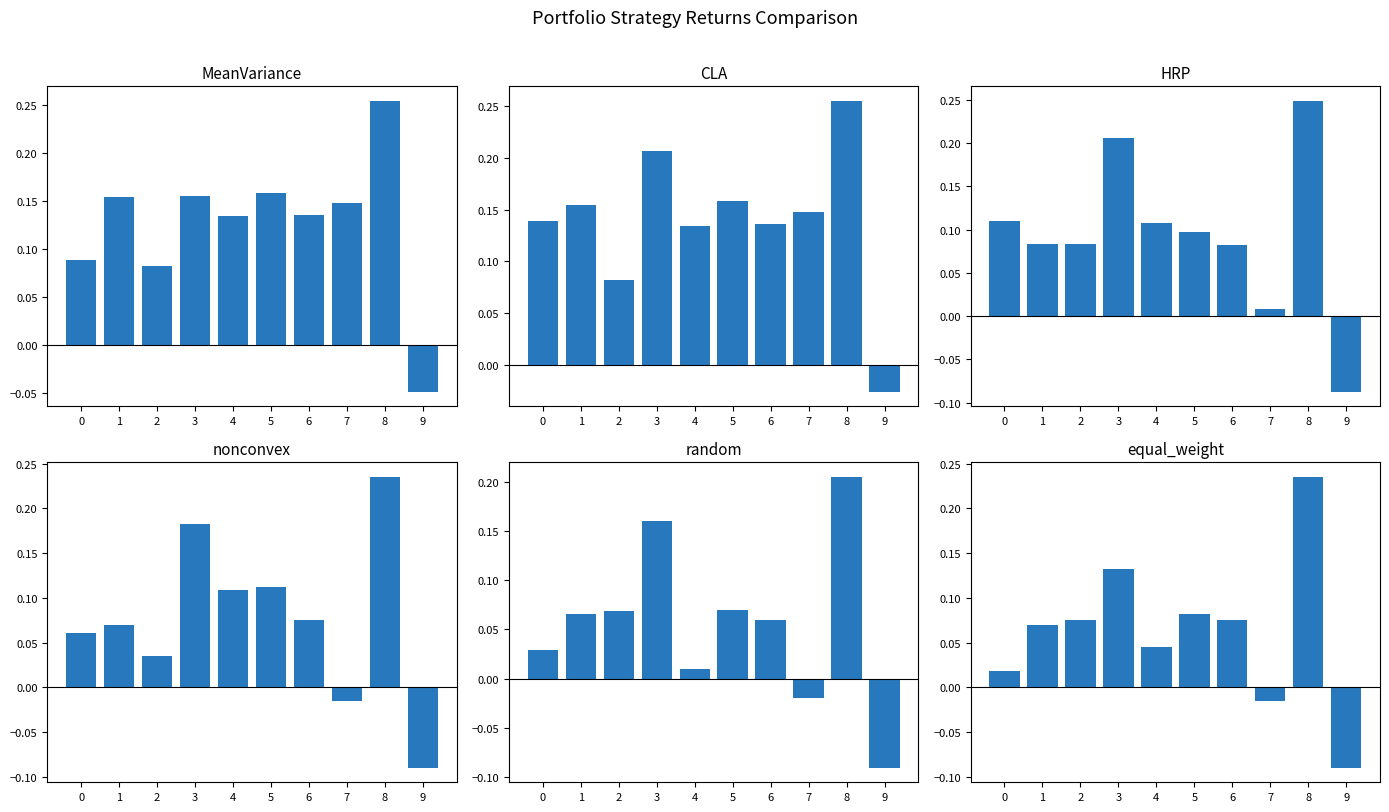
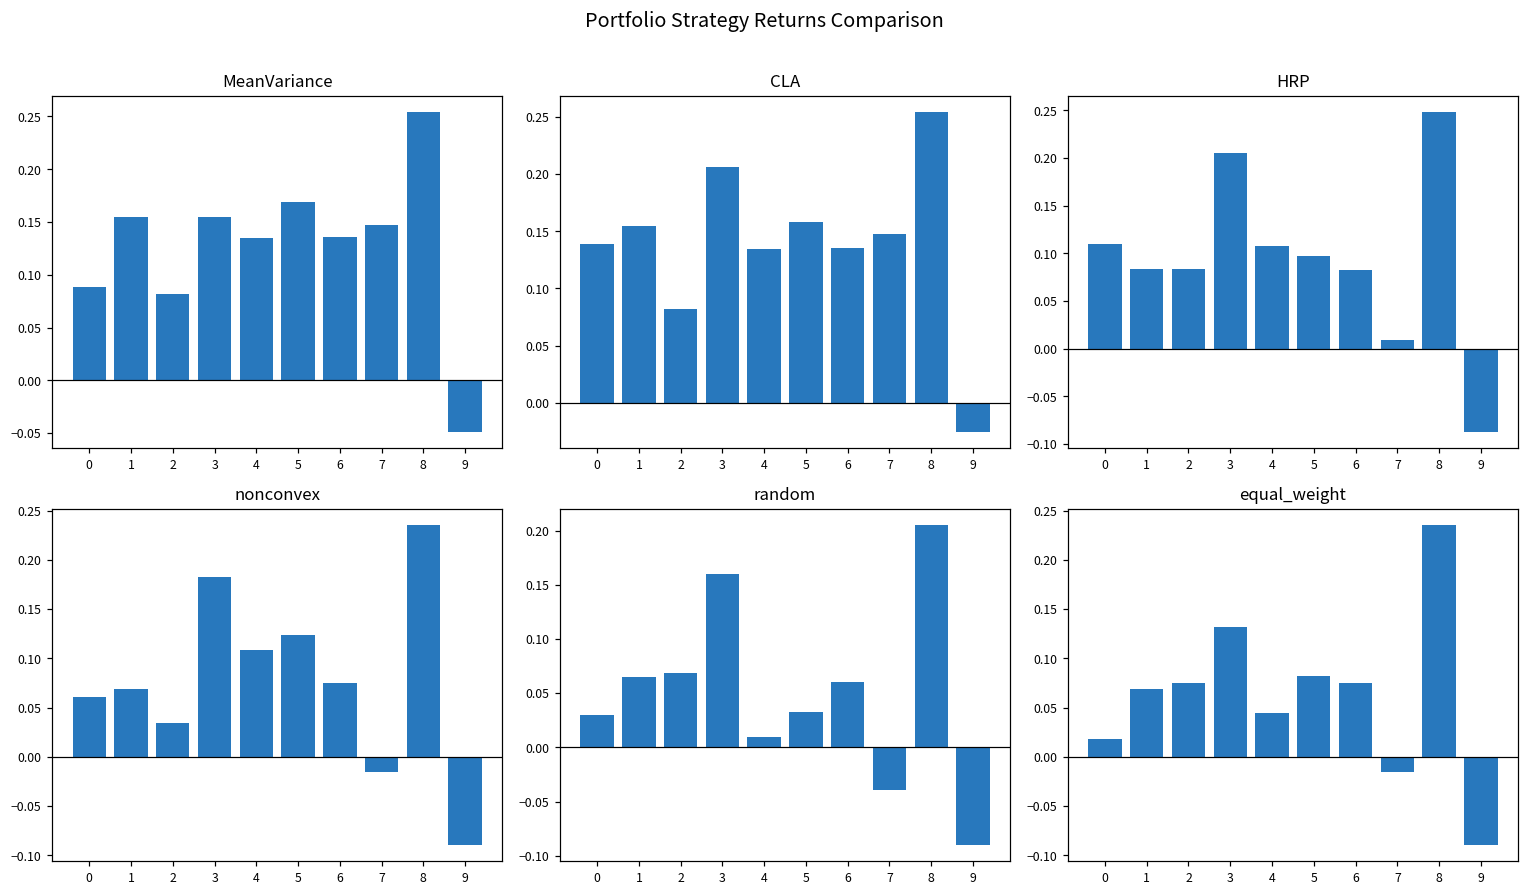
  {
    "MeanVariance": {
      "0": 0.09,
      "1": 0.15,
      "2": 0.08,
      "3": 0.15,
      "4": 0.13,
-     "5": 0.16,
+     "5": 0.17,
      "6": 0.14,
      "7": 0.15,
      "8": 0.25,
      "9": -0.05
    },
    "CLA": {
      "0": 0.139,
      "1": 0.154,
      "2": 0.082,
      "3": 0.206,
      "4": 0.135,
      "5": 0.158,
      "6": 0.136,
      "7": 0.148,
      "8": 0.255,
      "9": -0.025
    },
    "HRP": {
      "0": 0.11,
      "1": 0.08,
      "2": 0.08,
      "3": 0.21,
      "4": 0.11,
      "5": 0.10,
      "6": 0.08,
      "7": 0.01,
      "8": 0.25,
      "9": -0.09
    },
    "nonconvex": {
      "0": 0.06,
      "1": 0.07,
      "2": 0.03,
      "3": 0.18,
      "4": 0.11,
-     "5": 0.11,
+     "5": 0.12,
      "6": 0.08,
      "7": -0.02,
      "8": 0.24,
      "9": -0.09
    },
    "random": {
      "0": 0.03,
      "1": 0.07,
      "2": 0.07,
      "3": 0.16,
      "4": 0.01,
-     "5": 0.07,
+     "5": 0.03,
      "6": 0.06,
-     "7": -0.02,
+     "7": -0.04,
      "8": 0.20,
      "9": -0.09
    },
    "equal_weight": {
      "0": 0.02,
      "1": 0.07,
      "2": 0.07,
      "3": 0.13,
      "4": 0.04,
      "5": 0.08,
      "6": 0.08,
      "7": -0.02,
      "8": 0.24,
      "9": -0.09
    }
  }
